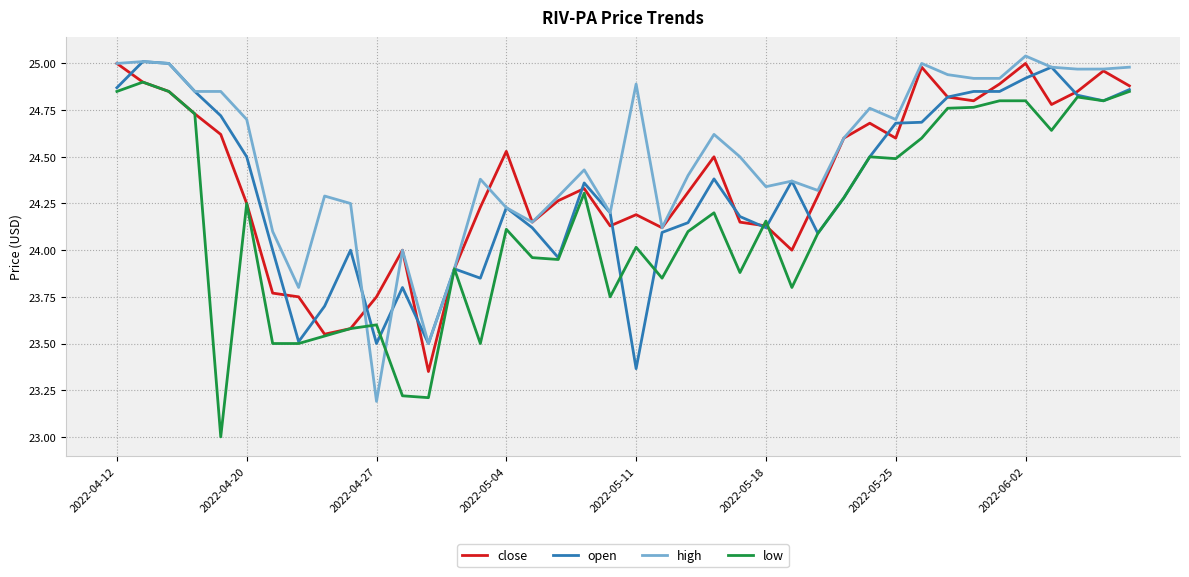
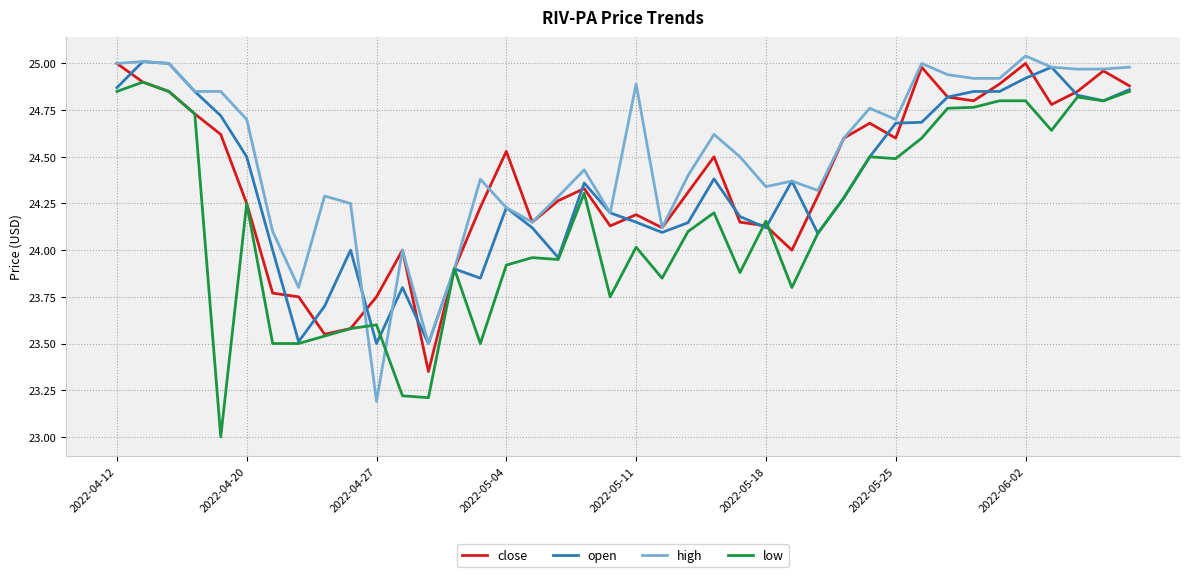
  {
    "close": {
      "2022-04-27": 23.75,
      "2022-05-04": 24.53,
      "2022-05-11": 24.19,
      "2022-05-25": 24.60,
      "2022-06-02": 25.00
    },
    "open": {
      "2022-04-12": 24.87,
      "2022-04-20": 24.50,
      "2022-04-27": 23.50,
-     "2022-05-11": 23.37,
+     "2022-05-11": 24.15,
      "2022-05-25": 24.68,
      "2022-06-02": 24.92
    },
    "high": {
      "2022-04-20": 24.70,
      "2022-04-27": 23.19,
      "2022-05-11": 24.89,
      "2022-05-18": 24.34,
      "2022-05-25": 24.70,
      "2022-06-02": 25.04
    },
    "low": {
      "2022-04-12": 24.85,
      "2022-04-27": 23.60,
-     "2022-05-04": 24.11,
+     "2022-05-04": 23.92,
      "2022-05-11": 24.02,
      "2022-05-18": 24.16,
      "2022-05-25": 24.49,
      "2022-06-02": 24.80
    }
  }
